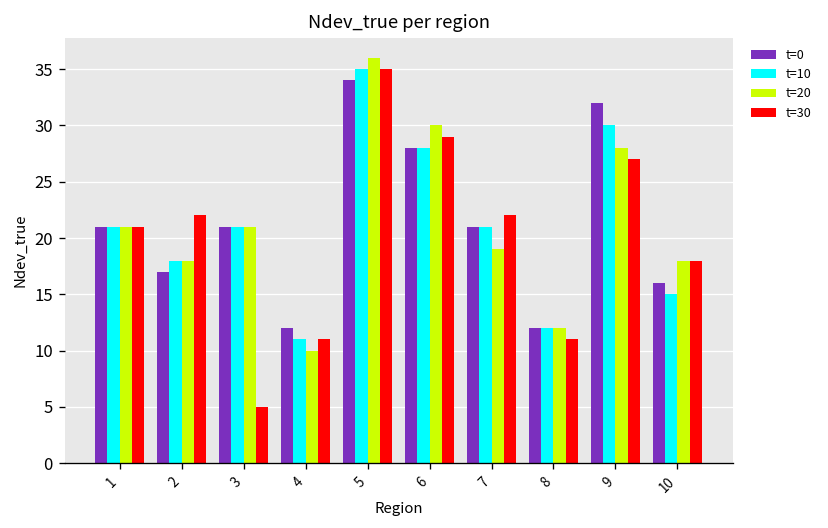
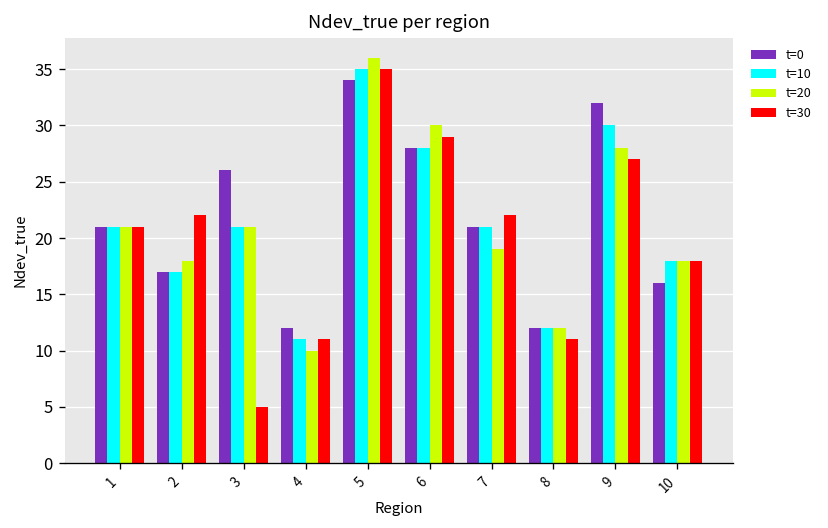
  {
    "t=0": {
      "1": 21,
      "2": 17,
-     "3": 21,
+     "3": 26,
      "4": 12,
      "5": 34,
      "6": 28,
      "7": 21,
      "8": 12,
      "9": 32,
      "10": 16
    },
    "t=10": {
      "1": 21,
-     "2": 18,
+     "2": 17,
      "3": 21,
      "4": 11,
      "5": 35,
      "6": 28,
      "7": 21,
      "8": 12,
      "9": 30,
-     "10": 15
+     "10": 18
    },
    "t=20": {
      "1": 21,
      "2": 18,
      "3": 21,
      "4": 10,
      "5": 36,
      "6": 30,
      "7": 19,
      "8": 12,
      "9": 28,
      "10": 18
    },
    "t=30": {
      "1": 21,
      "2": 22,
      "3": 5,
      "4": 11,
      "5": 35,
      "6": 29,
      "7": 22,
      "8": 11,
      "9": 27,
      "10": 18
    }
  }
